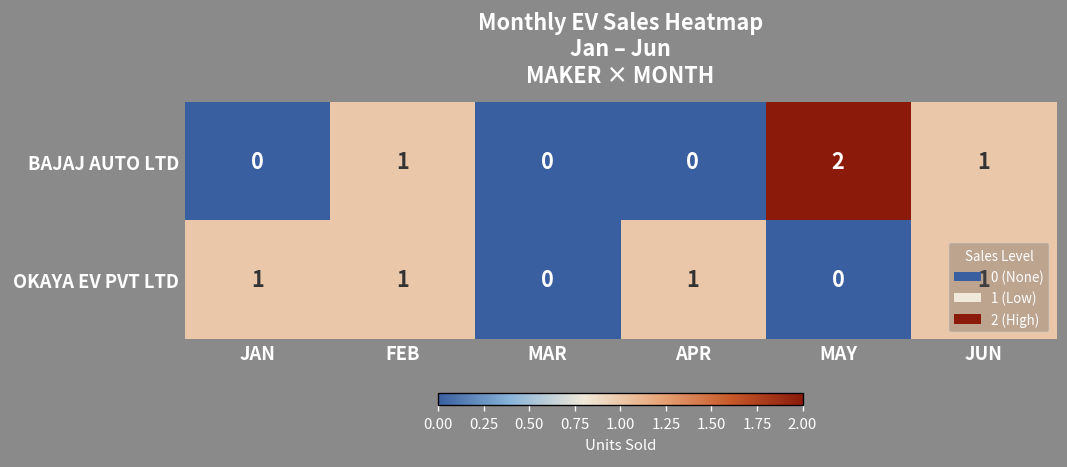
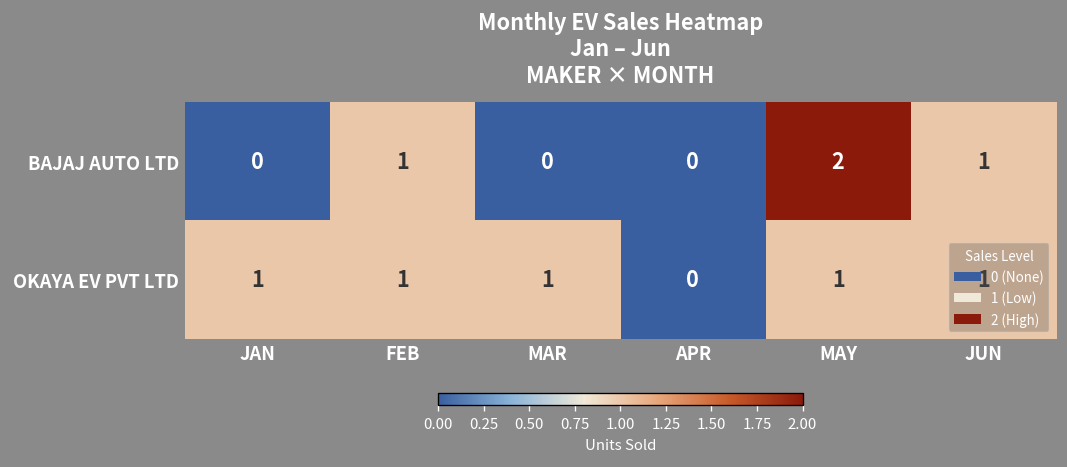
  {
    "BAJAJ AUTO LTD": {
      "JAN": 0,
      "FEB": 1,
      "MAR": 0,
      "APR": 0,
      "MAY": 2,
      "JUN": 1
    },
    "OKAYA EV PVT LTD": {
      "JAN": 1,
      "FEB": 1,
-     "MAR": 0,
-     "APR": 1,
-     "MAY": 0
+     "MAR": 1,
+     "APR": 0,
+     "MAY": 1
    }
  }
